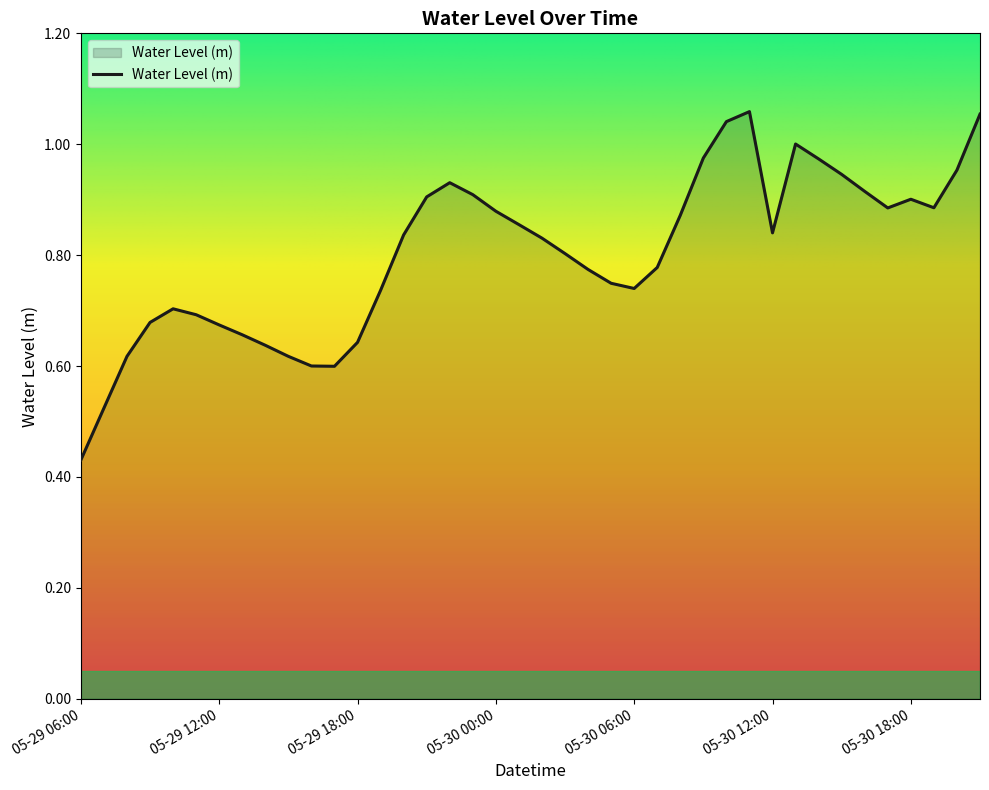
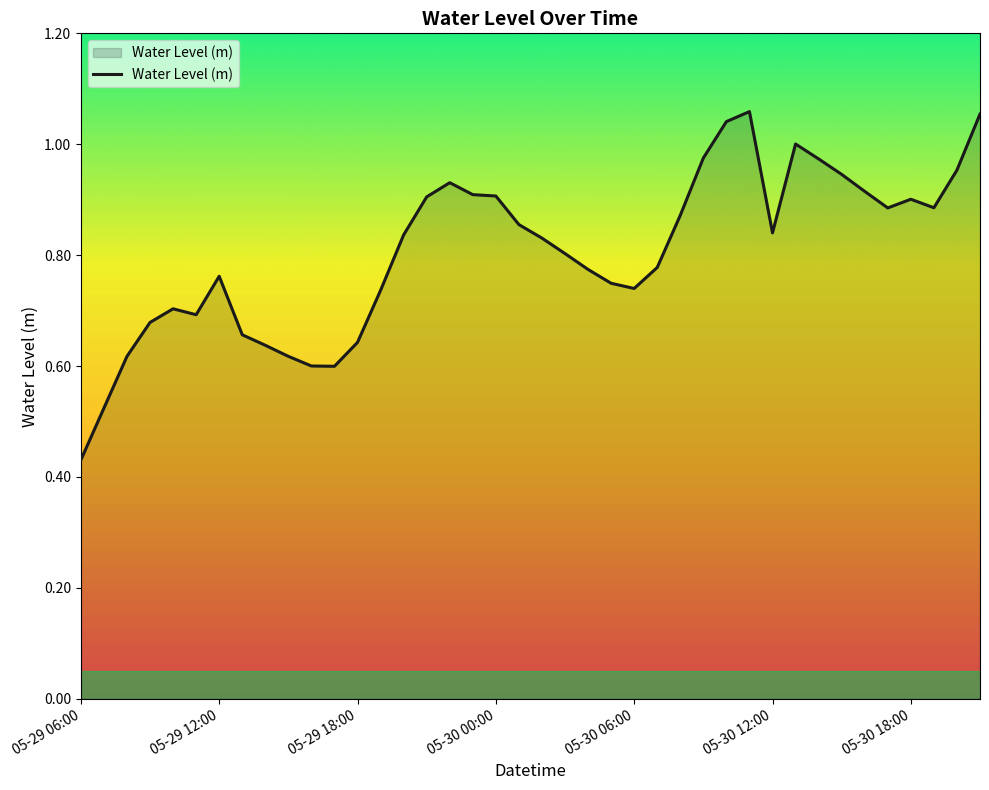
  {
    "05-29 06:00": 0.43,
-   "05-29 12:00": 0.67,
+   "05-29 12:00": 0.76,
    "05-29 18:00": 0.64,
-   "05-30 00:00": 0.88,
+   "05-30 00:00": 0.91,
    "05-30 06:00": 0.74,
    "05-30 12:00": 0.84,
    "05-30 18:00": 0.90
  }
